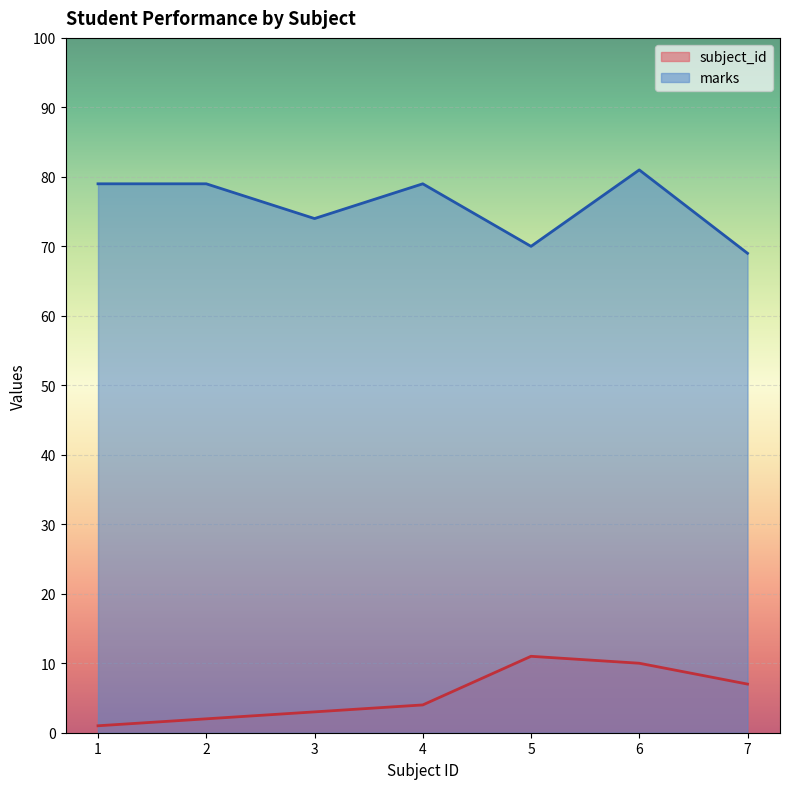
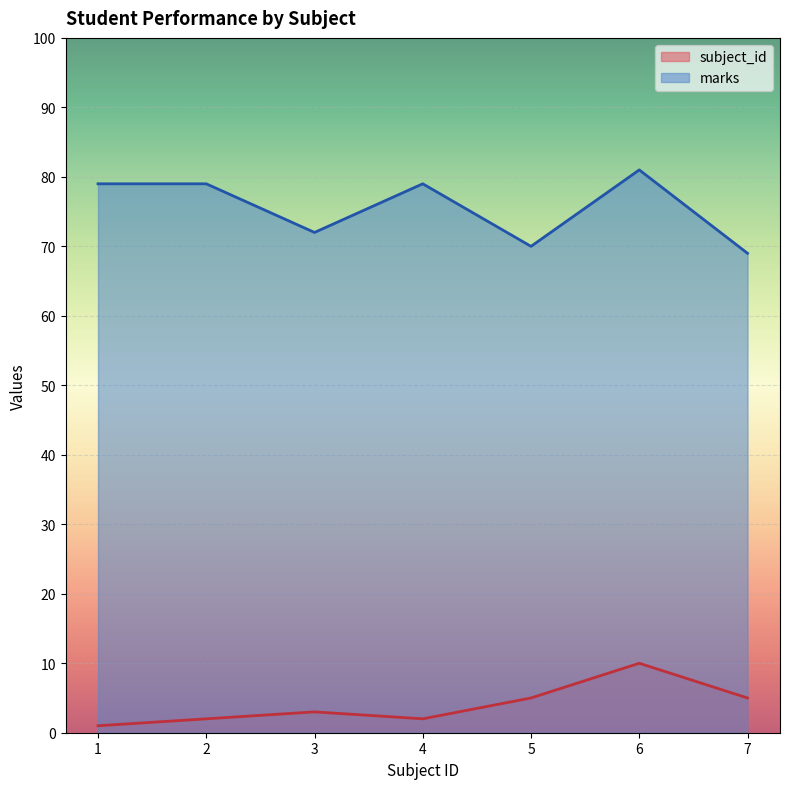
  {
    "subject_id": {
      "1": 1,
      "2": 2,
      "3": 3,
-     "4": 4,
-     "5": 11,
+     "4": 2,
+     "5": 5,
      "6": 10,
-     "7": 7
+     "7": 5
    },
    "marks": {
      "1": 79,
      "2": 79,
-     "3": 74,
+     "3": 72,
      "4": 79,
      "5": 70,
      "6": 81,
      "7": 69
    }
  }
